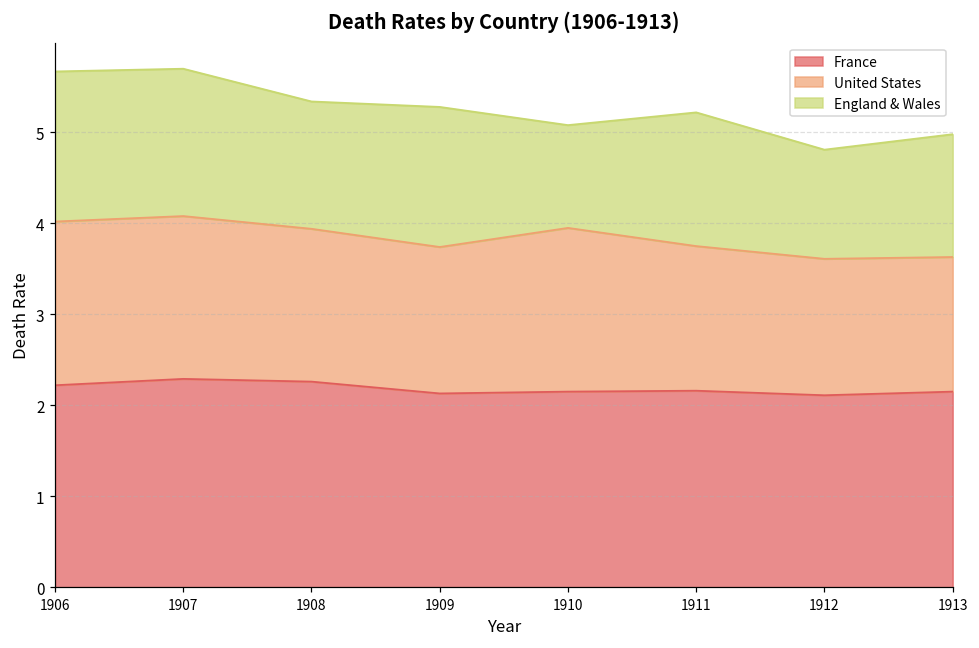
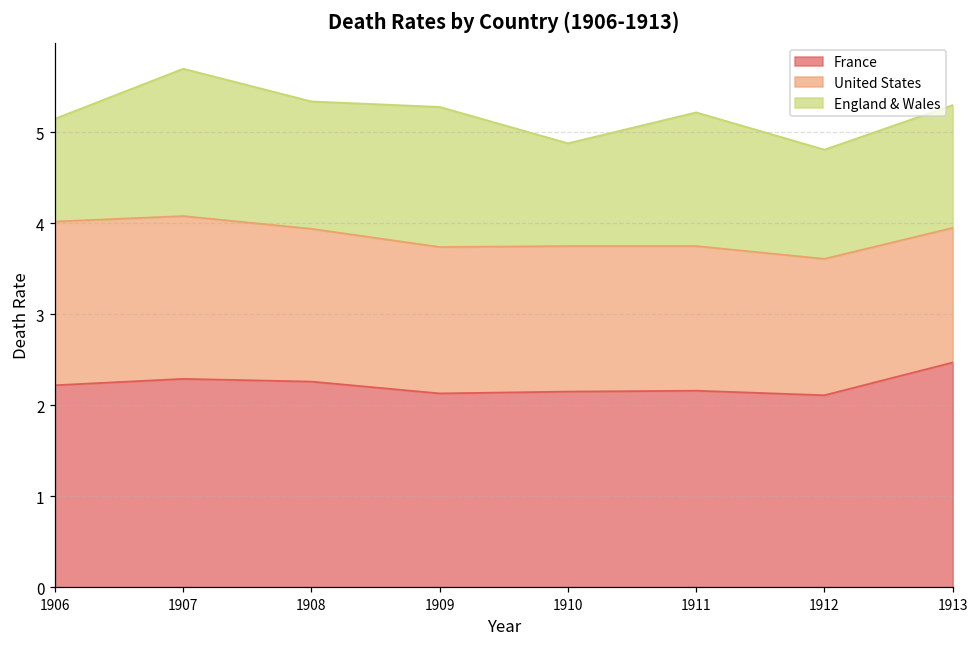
  {
    "France": {
      "1906": 2.2,
      "1907": 2.3,
      "1908": 2.3,
      "1909": 2.1,
      "1910": 2.2,
      "1911": 2.2,
      "1912": 2.1,
-     "1913": 2.2
+     "1913": 2.5
    },
    "United States": {
      "1906": 1.8,
      "1907": 1.8,
      "1908": 1.7,
      "1909": 1.6,
-     "1910": 1.8,
+     "1910": 1.6,
      "1911": 1.6,
      "1912": 1.5,
      "1913": 1.5
    },
    "England & Wales": {
-     "1906": 1.6,
+     "1906": 1.1,
      "1907": 1.6,
      "1908": 1.4,
      "1909": 1.5,
      "1910": 1.1,
      "1911": 1.5,
      "1912": 1.2,
      "1913": 1.4
    }
  }
